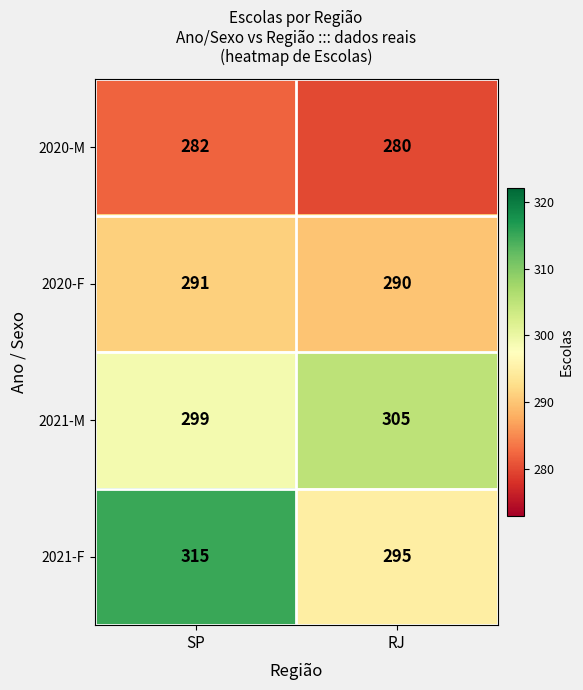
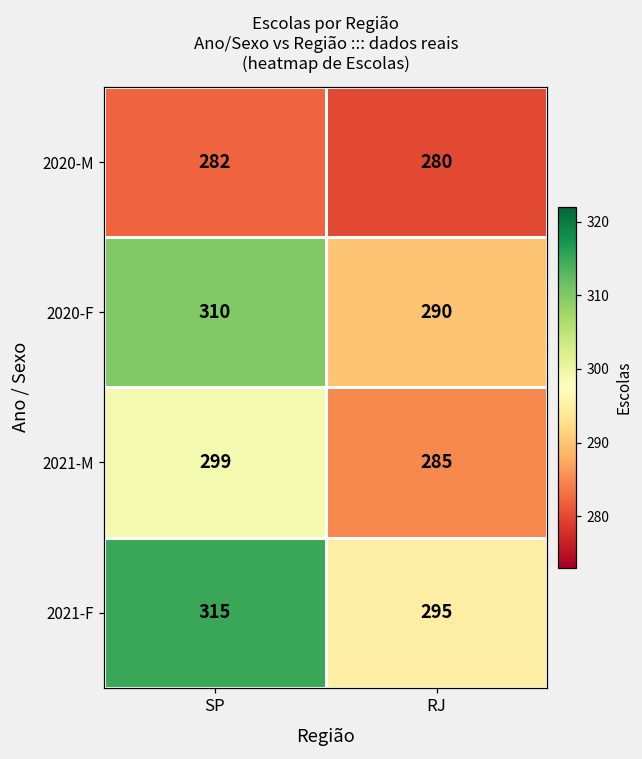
  {
    "2020-M": {
      "SP": 282,
      "RJ": 280
    },
    "2020-F": {
-     "SP": 291,
+     "SP": 310,
      "RJ": 290
    },
    "2021-M": {
      "SP": 299,
-     "RJ": 305
+     "RJ": 285
    },
    "2021-F": {
      "SP": 315,
      "RJ": 295
    }
  }
